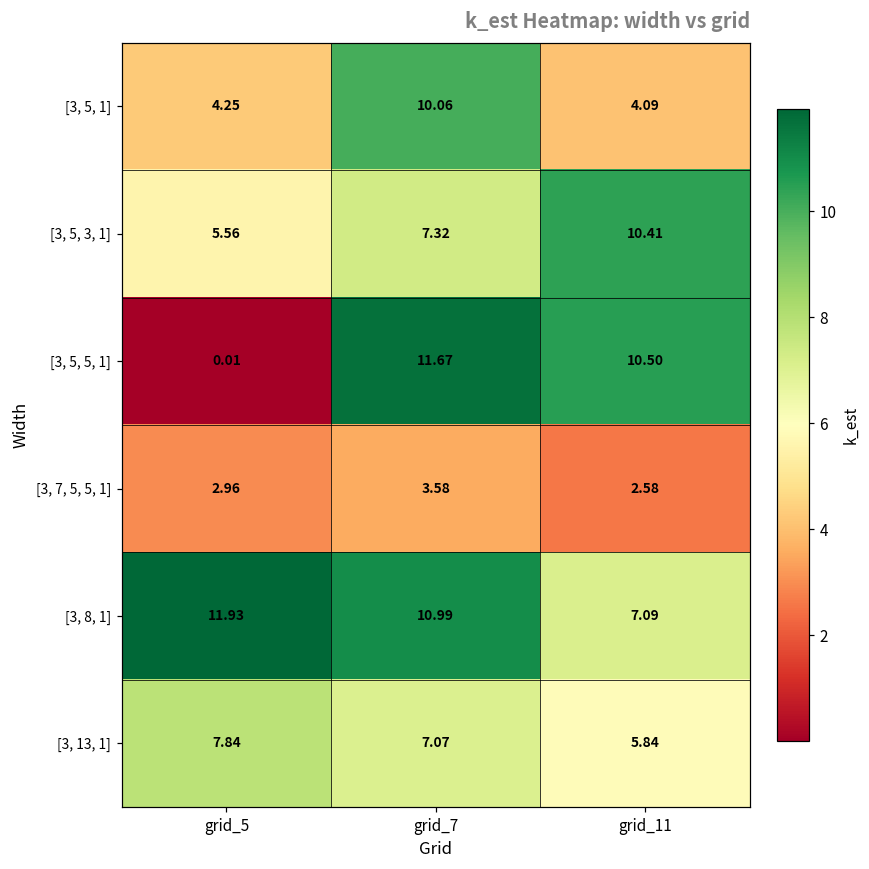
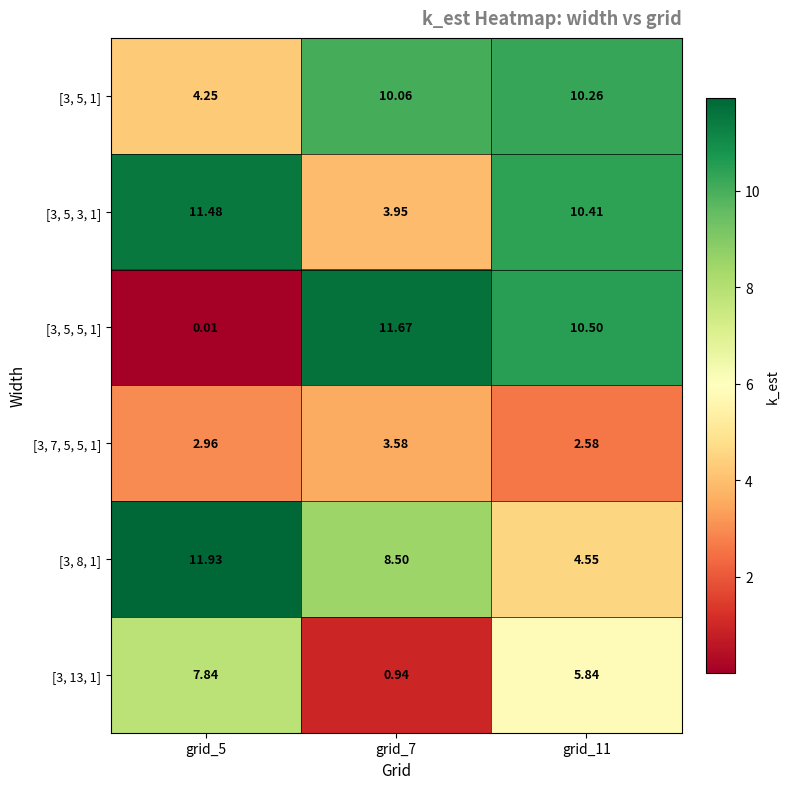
  {
    "[3, 5, 1]": {
      "grid_5": 4.25,
      "grid_7": 10.06,
-     "grid_11": 4.09
+     "grid_11": 10.26
    },
    "[3, 5, 3, 1]": {
-     "grid_5": 5.56,
-     "grid_7": 7.32,
+     "grid_5": 11.48,
+     "grid_7": 3.95,
      "grid_11": 10.41
    },
    "[3, 5, 5, 1]": {
      "grid_5": 0.01,
      "grid_7": 11.67,
      "grid_11": 10.50
    },
    "[3, 7, 5, 5, 1]": {
      "grid_5": 2.96,
      "grid_7": 3.58,
      "grid_11": 2.58
    },
    "[3, 8, 1]": {
      "grid_5": 11.93,
-     "grid_7": 10.99,
-     "grid_11": 7.09
+     "grid_7": 8.50,
+     "grid_11": 4.55
    },
    "[3, 13, 1]": {
      "grid_5": 7.84,
-     "grid_7": 7.07,
+     "grid_7": 0.94,
      "grid_11": 5.84
    }
  }
